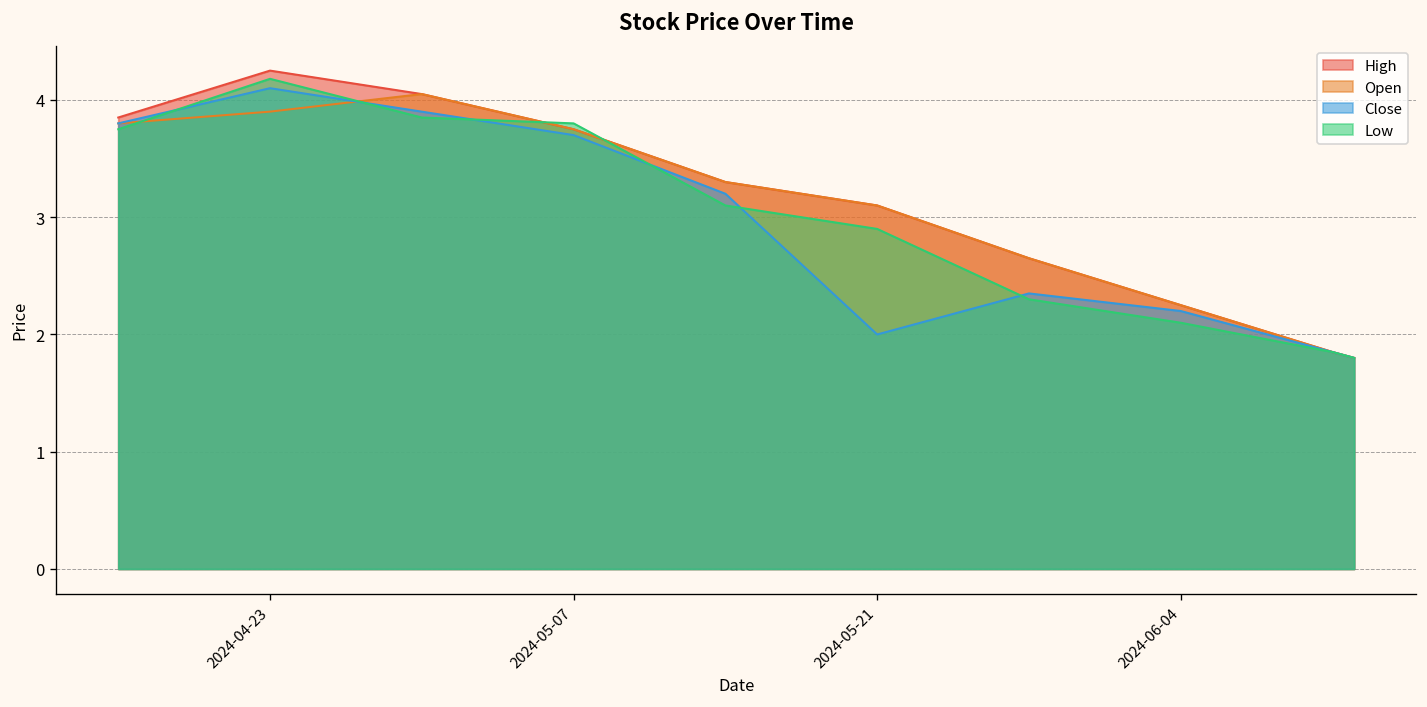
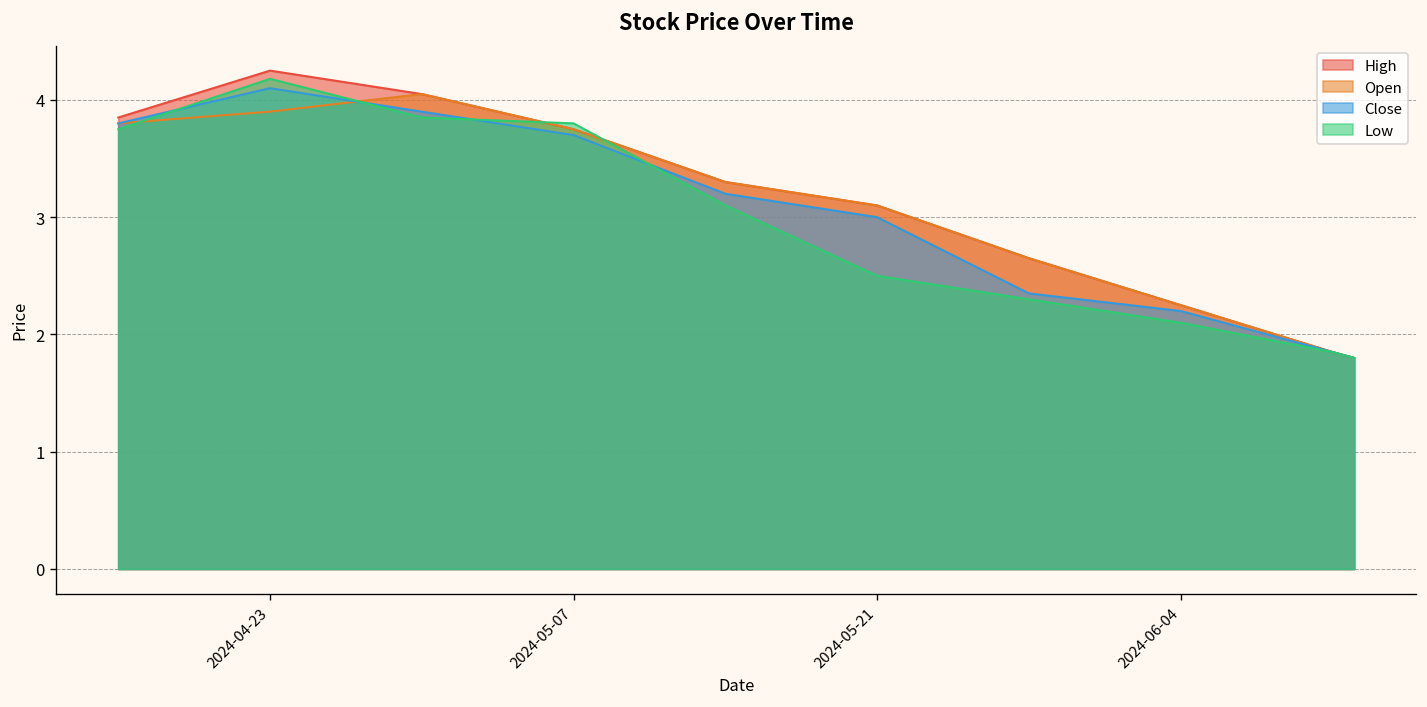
  {
    "Close": {
      "2024-04-23": 4.1,
      "2024-05-07": 3.7,
-     "2024-05-21": 2,
+     "2024-05-21": 3,
      "2024-06-04": 2.2
    },
    "Low": {
      "2024-04-23": 4.2,
      "2024-05-07": 3.8,
-     "2024-05-21": 2.9,
+     "2024-05-21": 2.5,
      "2024-06-04": 2.1
    }
  }
